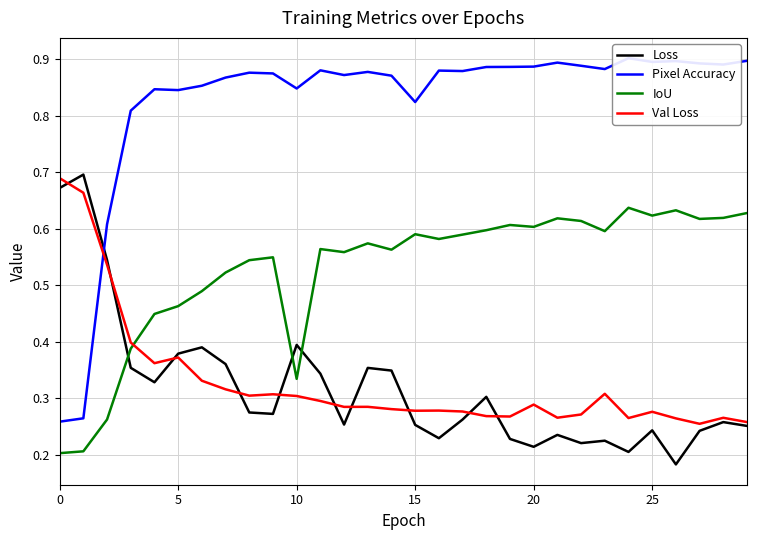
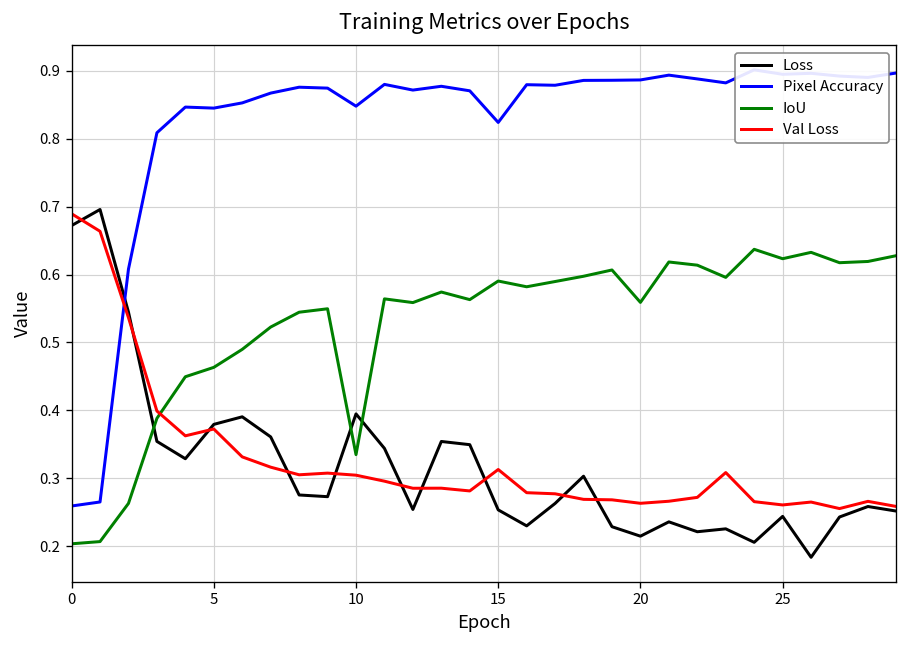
  {
    "Loss": {
      "0": 0.67,
      "5": 0.38,
      "10": 0.39,
      "15": 0.25,
      "20": 0.21,
      "25": 0.24
    },
    "Pixel Accuracy": {
      "0": 0.26,
      "5": 0.85,
      "10": 0.85,
      "15": 0.82,
      "20": 0.89
    },
    "IoU": {
      "0": 0.20,
      "5": 0.46,
      "10": 0.33,
      "15": 0.59,
-     "20": 0.60,
+     "20": 0.56,
      "25": 0.62
    },
    "Val Loss": {
      "0": 0.69,
      "5": 0.37,
      "10": 0.30,
-     "15": 0.28,
-     "20": 0.29,
-     "25": 0.28
+     "15": 0.31,
+     "20": 0.26,
+     "25": 0.26
    }
  }
